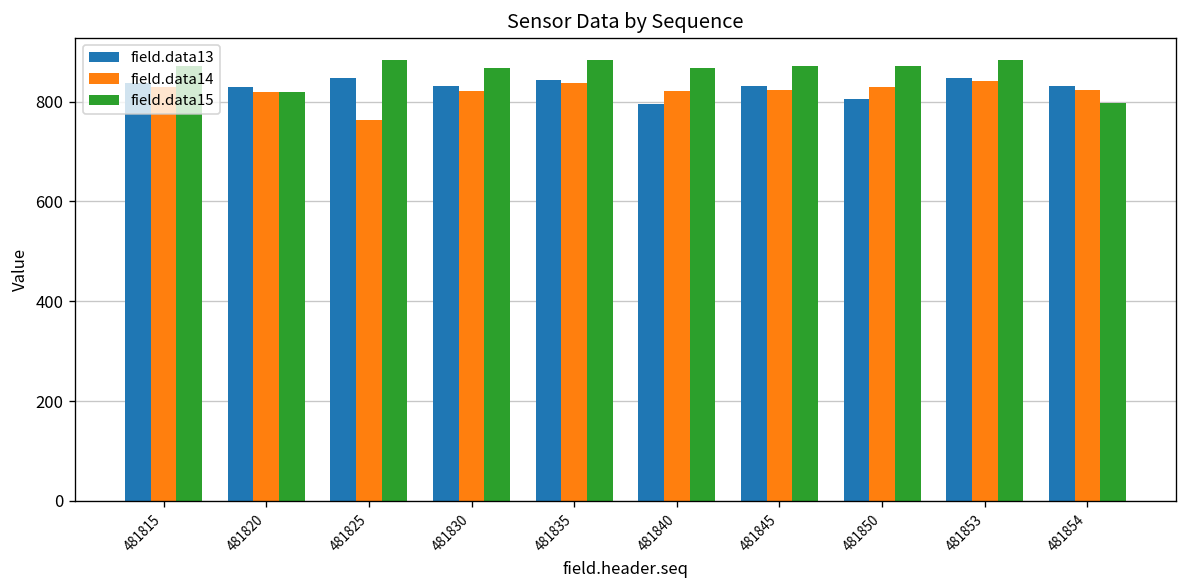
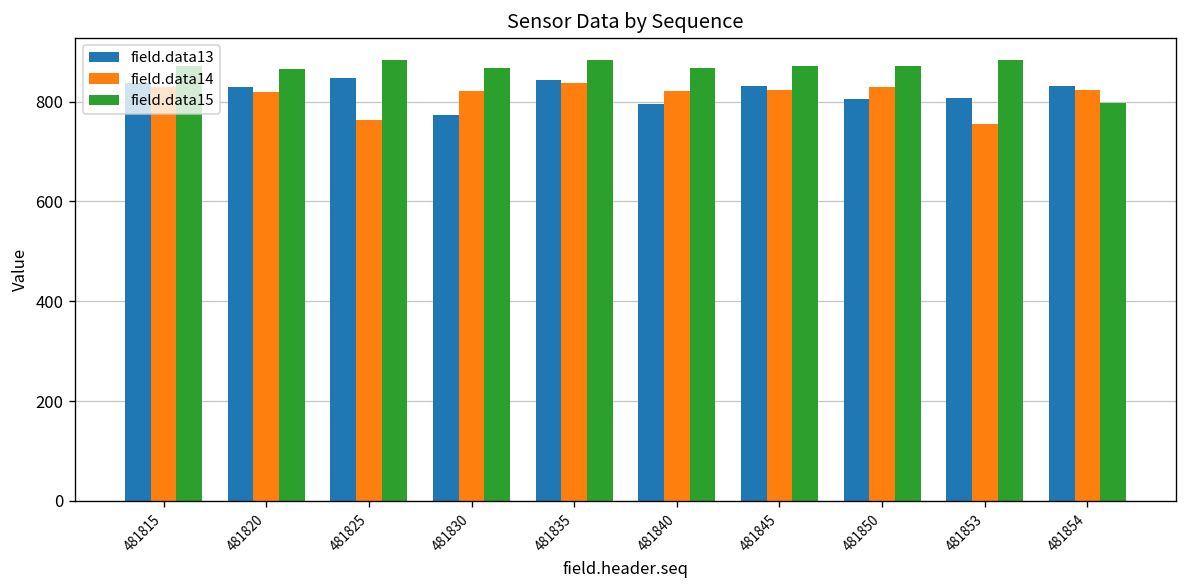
  {
    "field.data13": {
      "481820": 830,
      "481825": 850,
-     "481830": 830,
+     "481830": 770,
      "481835": 840,
      "481840": 800,
      "481845": 830,
      "481850": 810,
-     "481853": 850,
+     "481853": 810,
      "481854": 830
    },
    "field.data14": {
      "481820": 820,
      "481825": 760,
      "481830": 820,
      "481835": 840,
      "481840": 820,
      "481845": 820,
      "481850": 830,
-     "481853": 840,
+     "481853": 760,
      "481854": 820
    },
    "field.data15": {
-     "481820": 820,
+     "481820": 870,
      "481825": 880,
      "481830": 870,
      "481835": 880,
      "481840": 870,
      "481845": 870,
      "481850": 870,
      "481853": 880,
      "481854": 800
    }
  }
